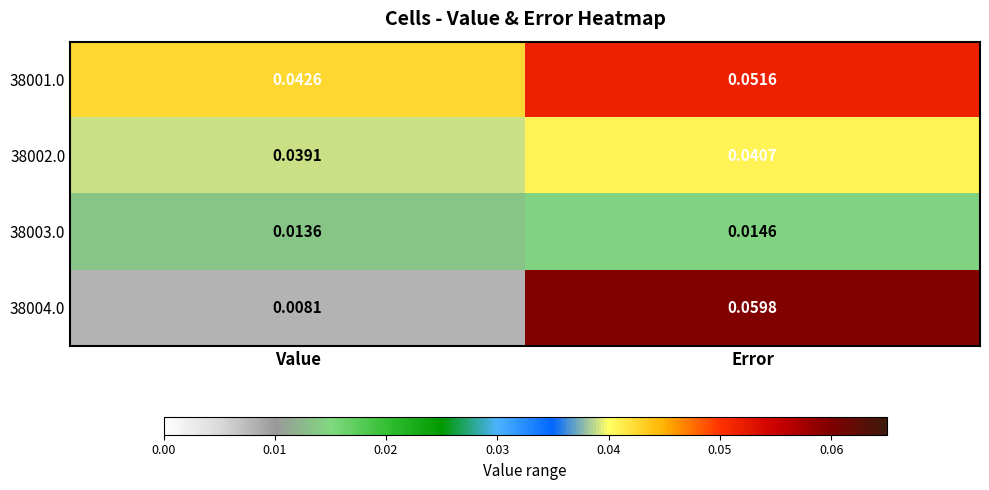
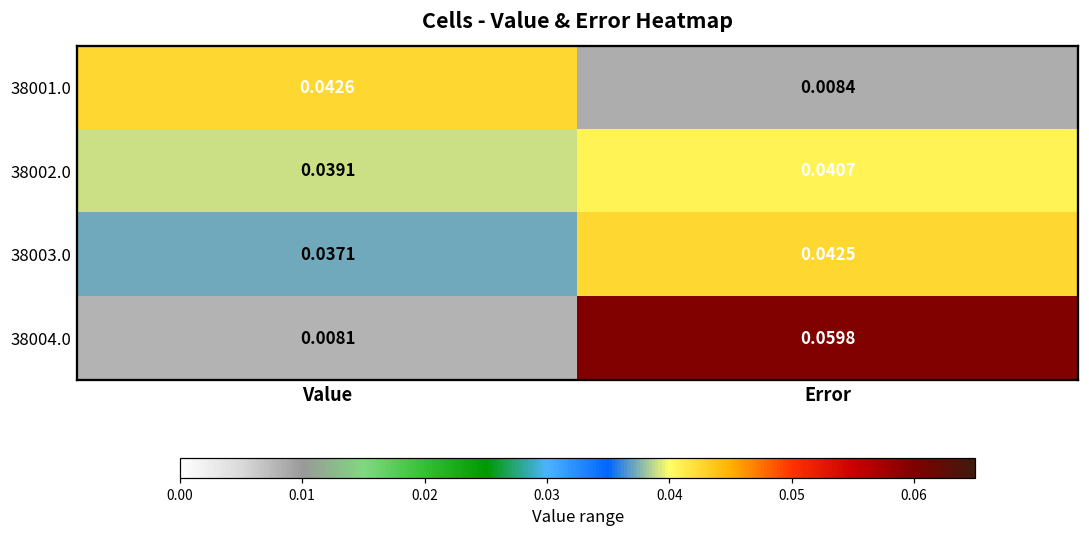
  {
    "38001.0": {
      "Value": 0.0426,
-     "Error": 0.0516
+     "Error": 0.0084
    },
    "38002.0": {
      "Value": 0.0391,
      "Error": 0.0407
    },
    "38003.0": {
-     "Value": 0.0136,
-     "Error": 0.0146
+     "Value": 0.0371,
+     "Error": 0.0425
    },
    "38004.0": {
      "Value": 0.0081,
      "Error": 0.0598
    }
  }
